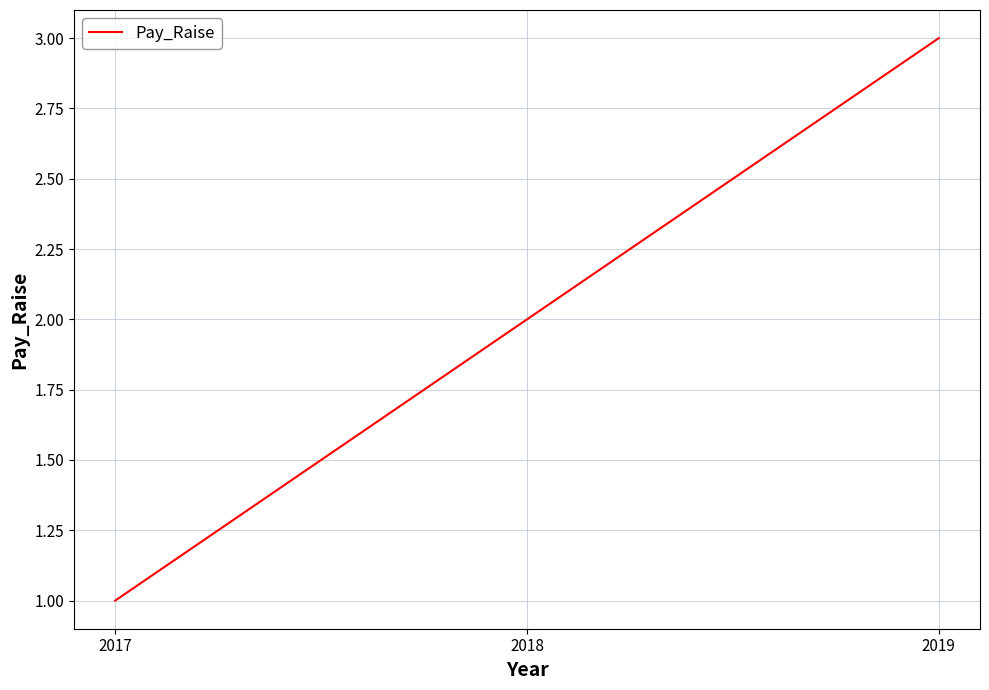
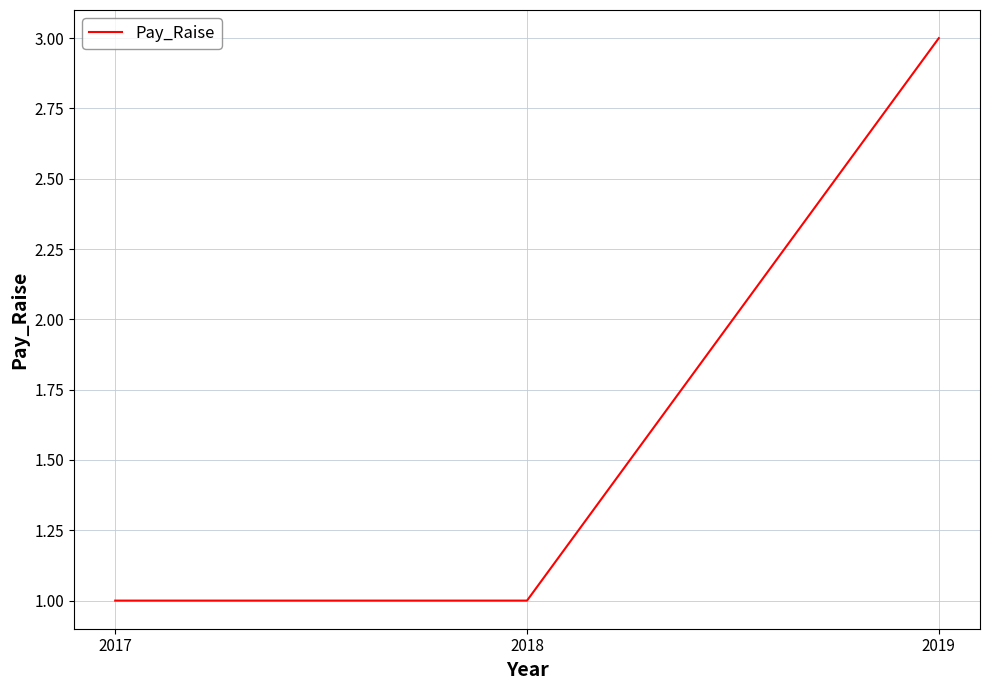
  {
    "2017": 1,
-   "2018": 2,
+   "2018": 1,
    "2019": 3
  }
